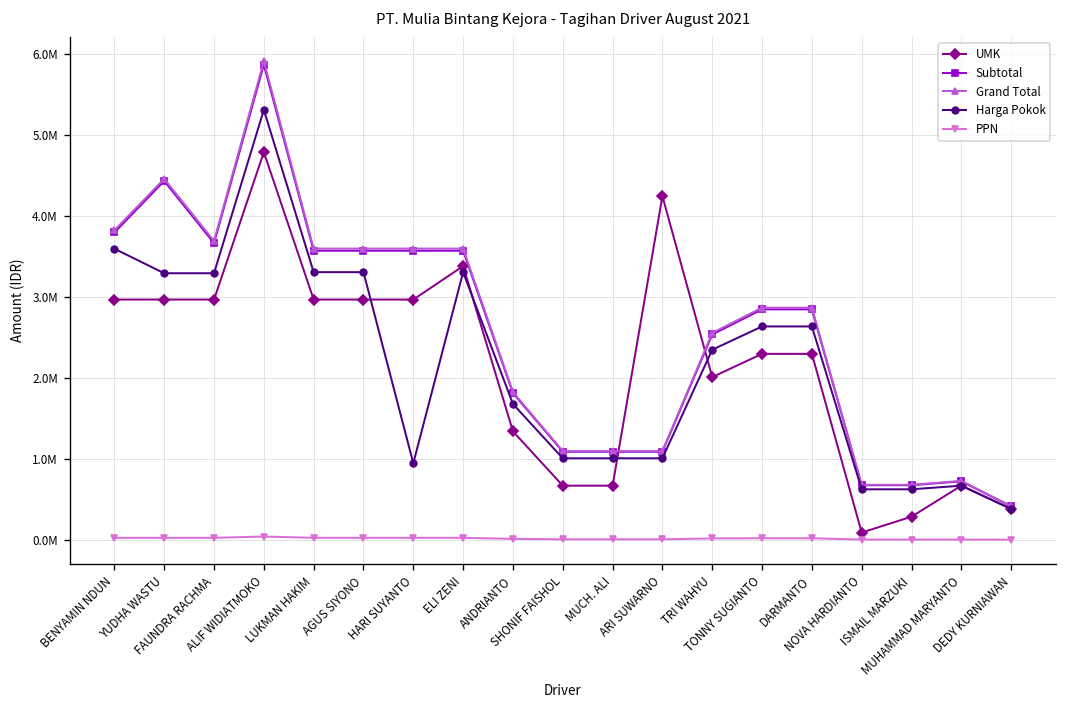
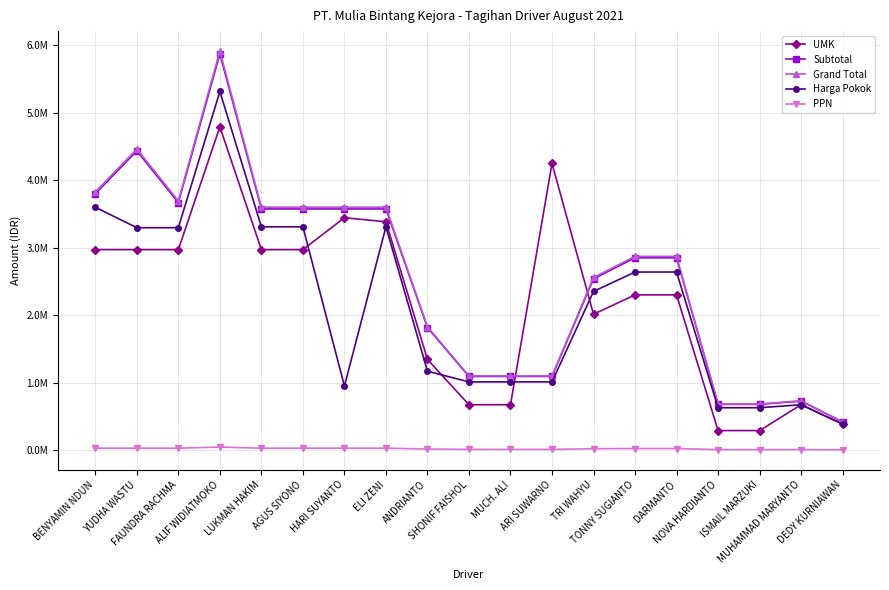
  {
    "UMK": {
      "BENYAMIN NDUN": 3000000,
      "YUDHA WASTU": 3000000,
      "FAUNDRA RACHMA": 3000000,
      "ALIF WIDIATMOKO": 4800000,
      "LUKMAN HAKIM": 3000000,
      "AGUS SIYONO": 3000000,
-     "HARI SUYANTO": 3000000,
+     "HARI SUYANTO": 3400000,
      "ELI ZENI": 3400000,
      "ANDRIANTO": 1300000,
      "SHONIF FAISHOL": 700000,
      "MUCH. ALI": 700000,
      "ARI SUWARNO": 4200000,
      "TRI WAHYU": 2000000,
      "TONNY SUGIANTO": 2300000,
      "DARMANTO": 2300000,
-     "NOVA HARDIANTO": 100000,
+     "NOVA HARDIANTO": 300000,
      "ISMAIL MARZUKI": 300000
    },
    "Subtotal": {
      "ALIF WIDIATMOKO": 5900000
    },
    "Harga Pokok": {
      "BENYAMIN NDUN": 3600000,
      "YUDHA WASTU": 3300000,
      "FAUNDRA RACHMA": 3300000,
      "ALIF WIDIATMOKO": 5300000,
      "LUKMAN HAKIM": 3300000,
      "AGUS SIYONO": 3300000,
      "HARI SUYANTO": 900000,
      "ELI ZENI": 3300000,
-     "ANDRIANTO": 1700000,
+     "ANDRIANTO": 1200000,
      "SHONIF FAISHOL": 1000000,
      "MUCH. ALI": 1000000,
      "ARI SUWARNO": 1000000,
      "TRI WAHYU": 2400000,
      "TONNY SUGIANTO": 2600000,
      "DARMANTO": 2600000,
      "NOVA HARDIANTO": 600000,
      "ISMAIL MARZUKI": 600000
    }
  }
